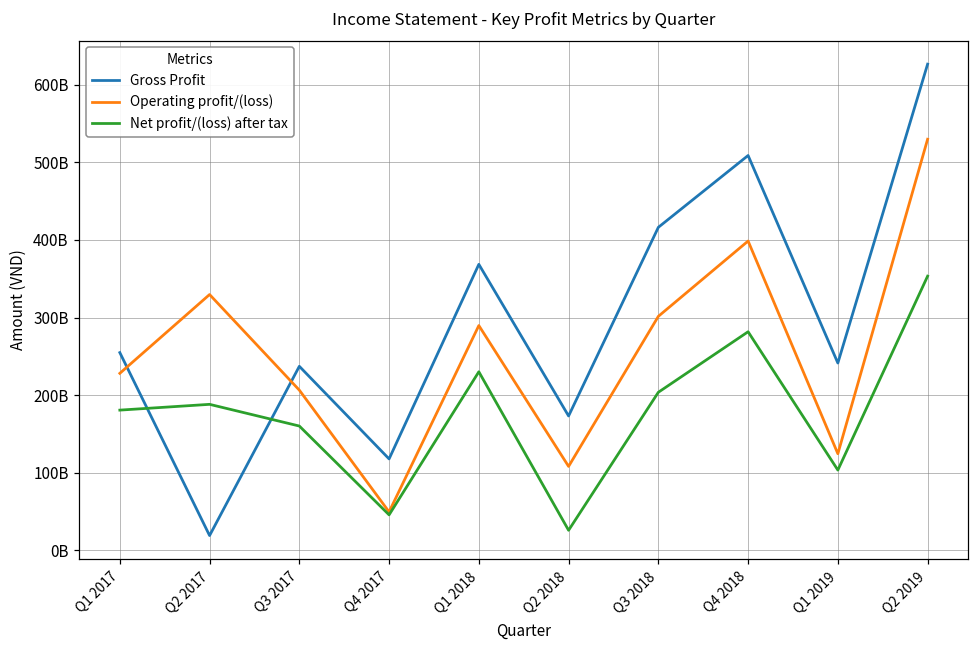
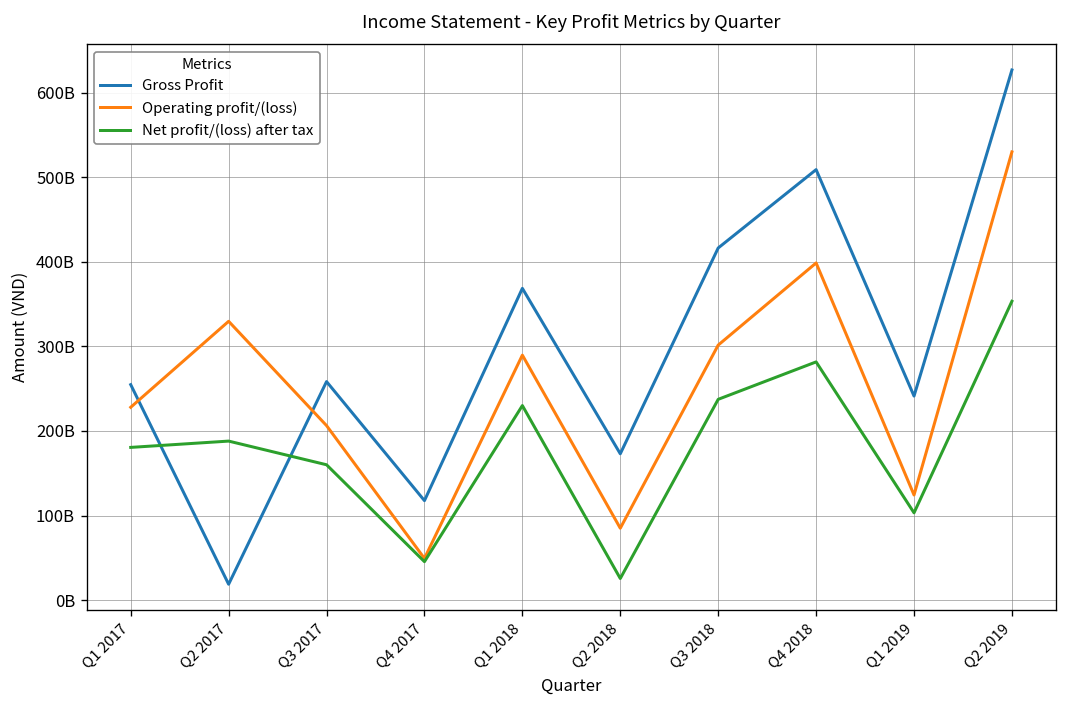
  {
    "Gross Profit": {
      "Q1 2017": 250000000000,
      "Q2 2017": 20000000000,
-     "Q3 2017": 240000000000,
+     "Q3 2017": 260000000000,
      "Q4 2017": 120000000000,
      "Q1 2018": 370000000000,
      "Q2 2018": 170000000000,
      "Q3 2018": 420000000000,
      "Q4 2018": 510000000000,
      "Q1 2019": 240000000000,
      "Q2 2019": 630000000000
    },
    "Operating profit/(loss)": {
      "Q1 2017": 230000000000,
      "Q2 2017": 330000000000,
      "Q3 2017": 210000000000,
      "Q4 2017": 50000000000,
      "Q1 2018": 290000000000,
-     "Q2 2018": 110000000000,
+     "Q2 2018": 90000000000,
      "Q3 2018": 300000000000,
      "Q4 2018": 400000000000,
      "Q1 2019": 120000000000,
      "Q2 2019": 530000000000
    },
    "Net profit/(loss) after tax": {
      "Q1 2017": 180000000000,
      "Q2 2017": 190000000000,
      "Q3 2017": 160000000000,
      "Q4 2017": 50000000000,
      "Q1 2018": 230000000000,
      "Q2 2018": 30000000000,
-     "Q3 2018": 200000000000,
+     "Q3 2018": 240000000000,
      "Q4 2018": 280000000000,
      "Q1 2019": 100000000000,
      "Q2 2019": 350000000000
    }
  }
